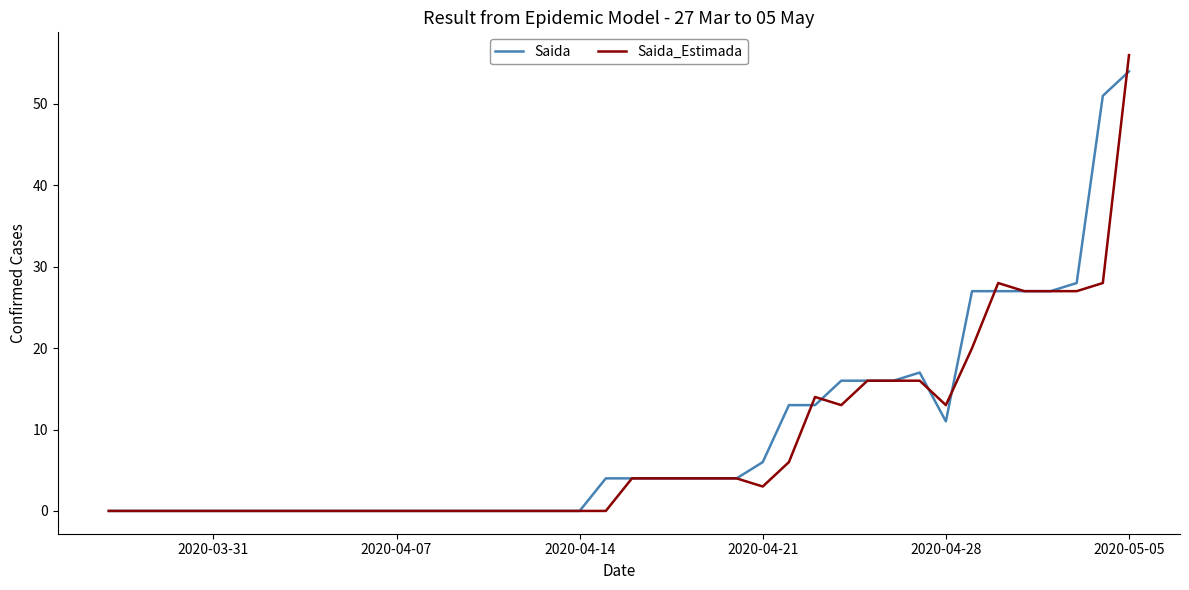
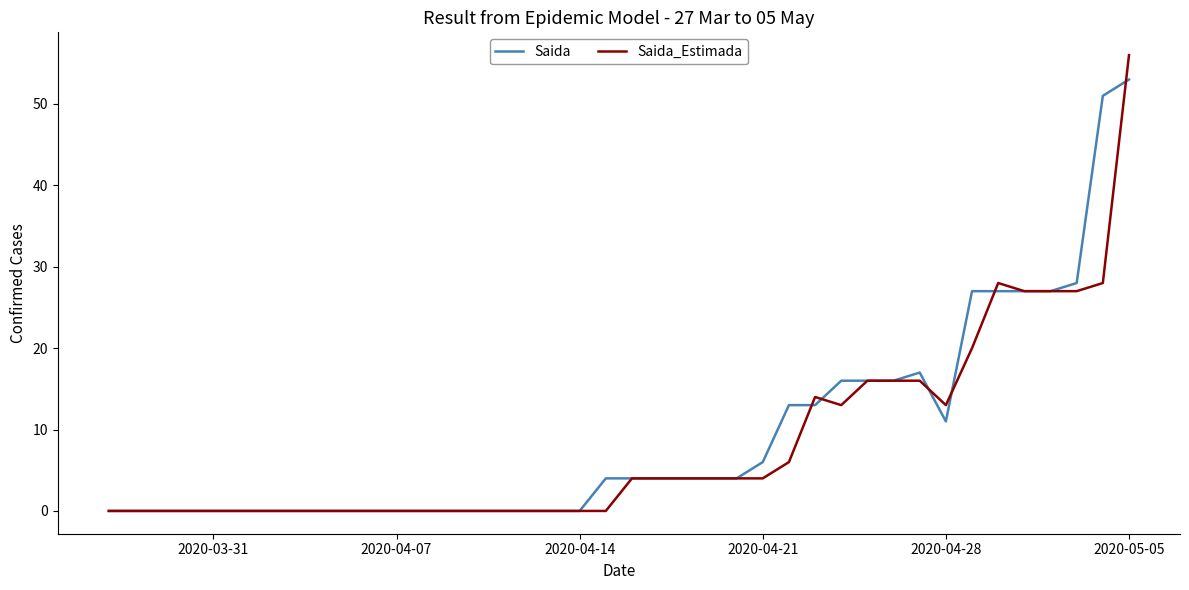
  {
    "Saida": {
      "2020-04-21": 6,
      "2020-04-28": 11,
-     "2020-05-05": 54
+     "2020-05-05": 53
    },
    "Saida_Estimada": {
-     "2020-04-21": 3,
+     "2020-04-21": 4,
      "2020-04-28": 13,
      "2020-05-05": 56
    }
  }
